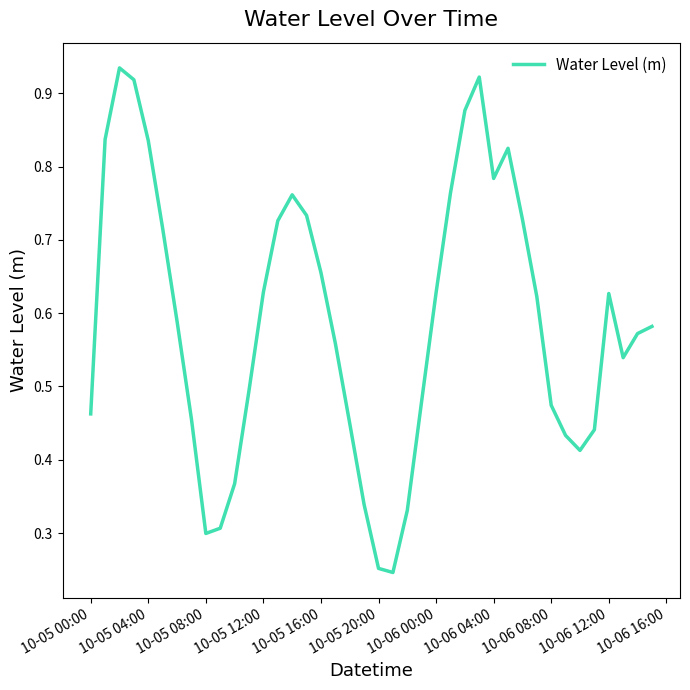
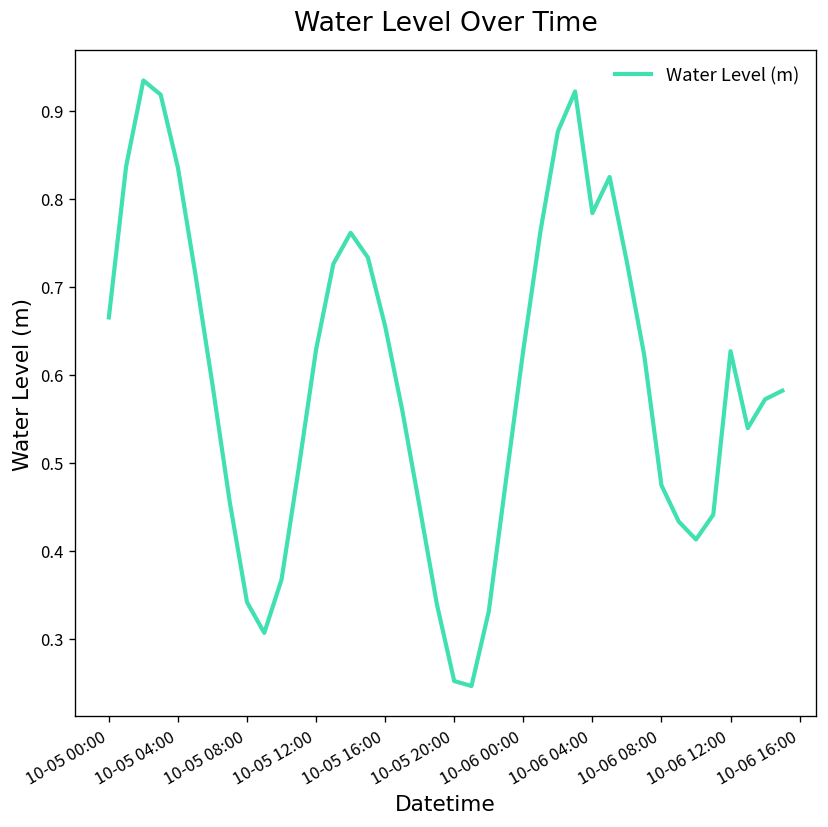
  {
-   "10-05 00:00": 0.46,
+   "10-05 00:00": 0.67,
    "10-05 04:00": 0.84,
-   "10-05 08:00": 0.30,
+   "10-05 08:00": 0.34,
    "10-05 12:00": 0.63,
    "10-05 16:00": 0.66,
    "10-05 20:00": 0.25,
    "10-06 00:00": 0.63,
    "10-06 04:00": 0.78,
    "10-06 08:00": 0.47,
    "10-06 12:00": 0.63
  }
